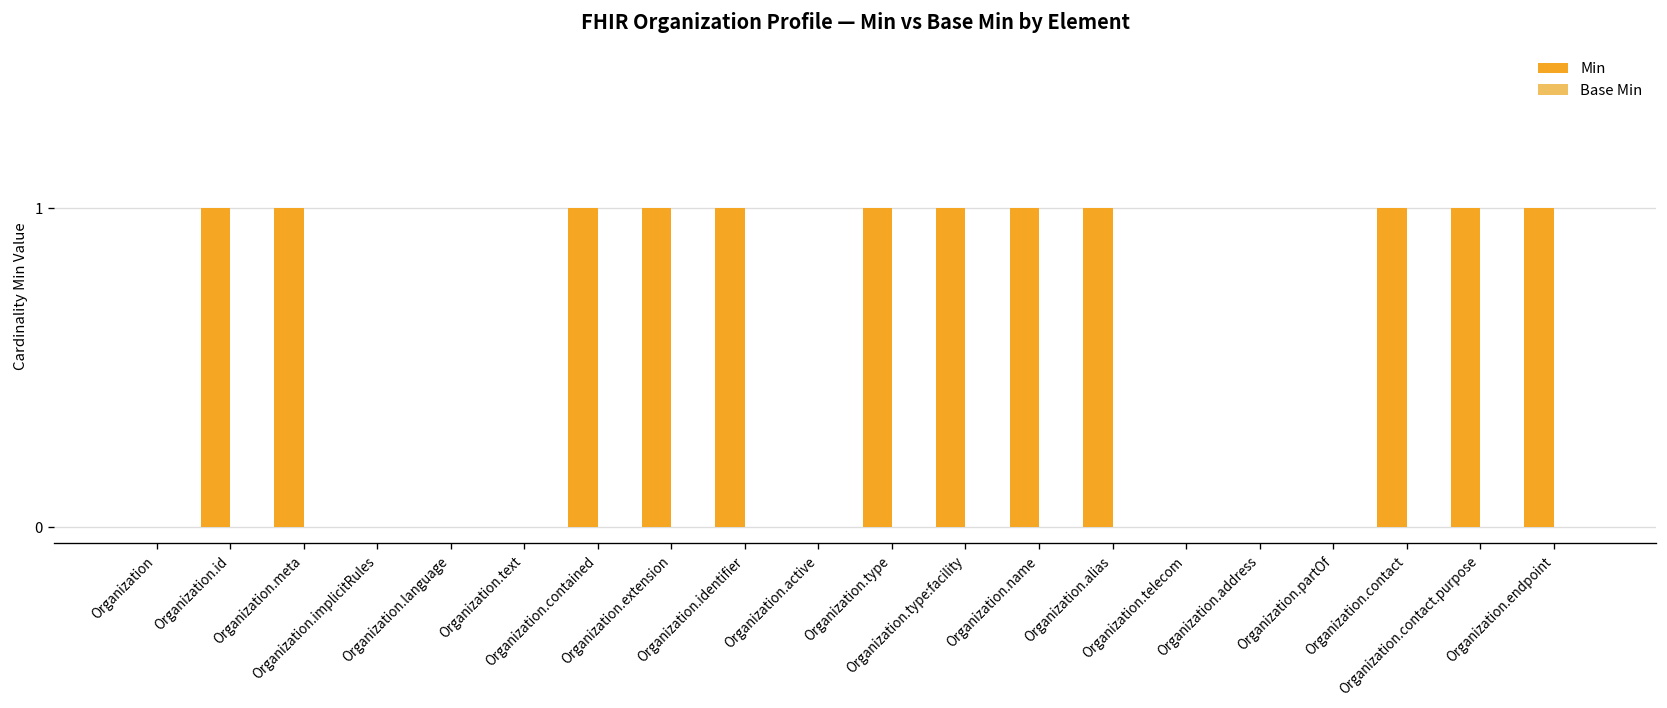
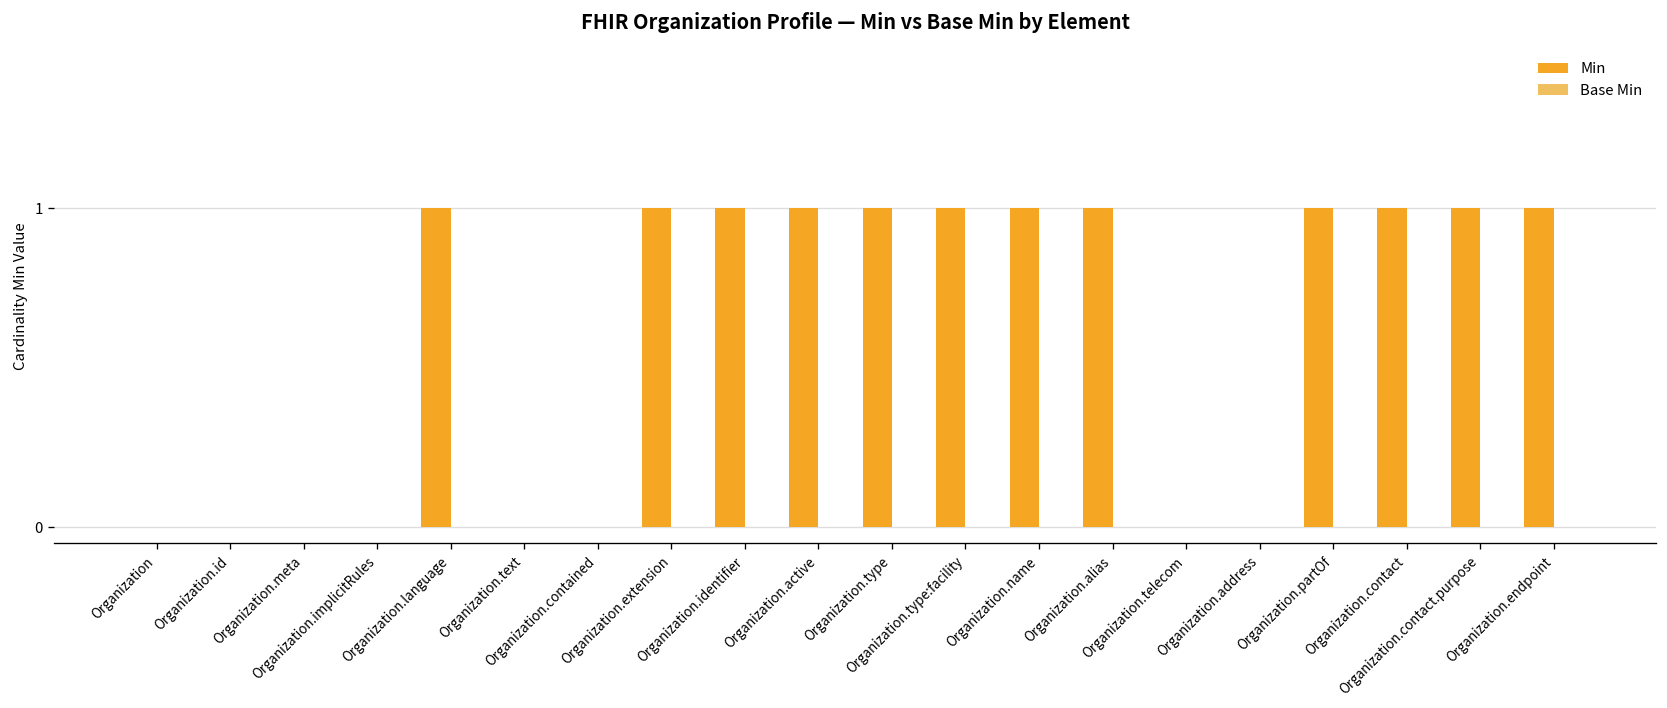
  {
    "Min": {
      "Organization": 0,
-     "Organization.id": 1,
-     "Organization.meta": 1,
+     "Organization.id": 0,
+     "Organization.meta": 0,
      "Organization.implicitRules": 0,
-     "Organization.language": 0,
+     "Organization.language": 1,
      "Organization.text": 0,
-     "Organization.contained": 1,
+     "Organization.contained": 0,
      "Organization.extension": 1,
      "Organization.identifier": 1,
-     "Organization.active": 0,
+     "Organization.active": 1,
      "Organization.type": 1,
      "Organization.type:facility": 1,
      "Organization.name": 1,
      "Organization.alias": 1,
      "Organization.telecom": 0,
      "Organization.address": 0,
-     "Organization.partOf": 0,
+     "Organization.partOf": 1,
      "Organization.contact": 1,
      "Organization.contact.purpose": 1,
      "Organization.endpoint": 1
    },
    "Base Min": {
      "Organization": 0,
      "Organization.id": 0,
      "Organization.meta": 0,
      "Organization.implicitRules": 0,
      "Organization.language": 0,
      "Organization.text": 0,
      "Organization.contained": 0,
      "Organization.extension": 0,
      "Organization.identifier": 0,
      "Organization.active": 0,
      "Organization.type": 0,
      "Organization.type:facility": 0,
      "Organization.name": 0,
      "Organization.alias": 0,
      "Organization.telecom": 0,
      "Organization.address": 0,
      "Organization.partOf": 0,
      "Organization.contact": 0,
      "Organization.contact.purpose": 0,
      "Organization.endpoint": 0
    }
  }
